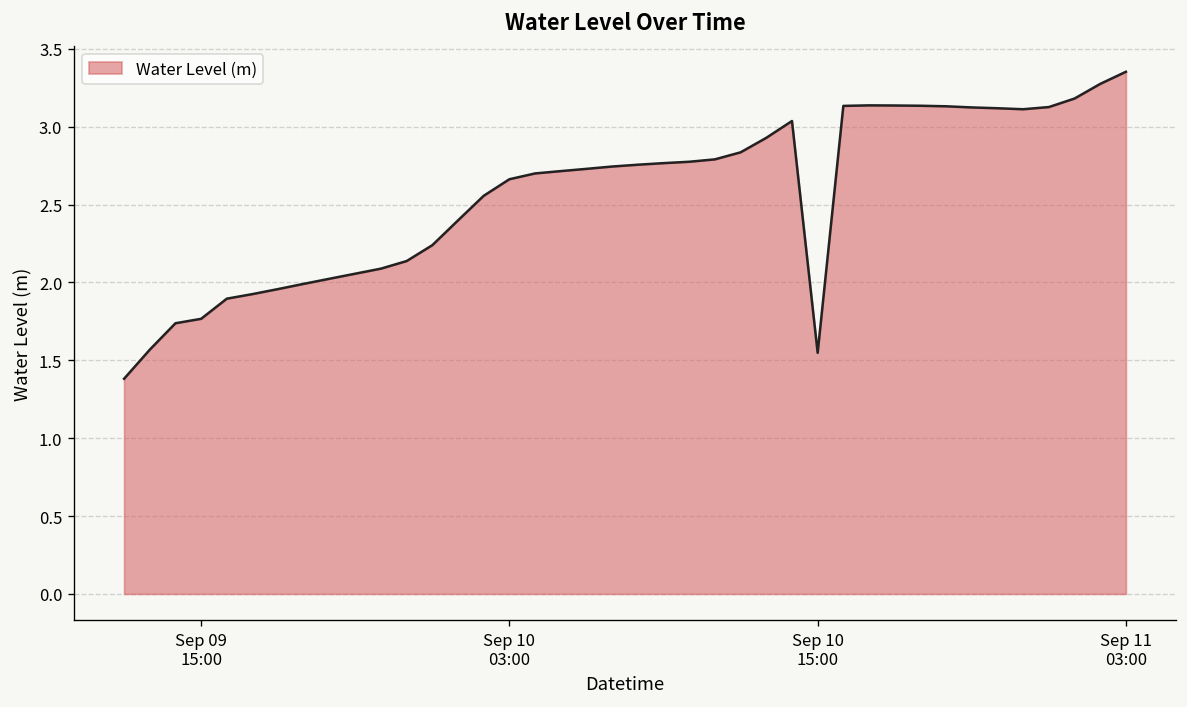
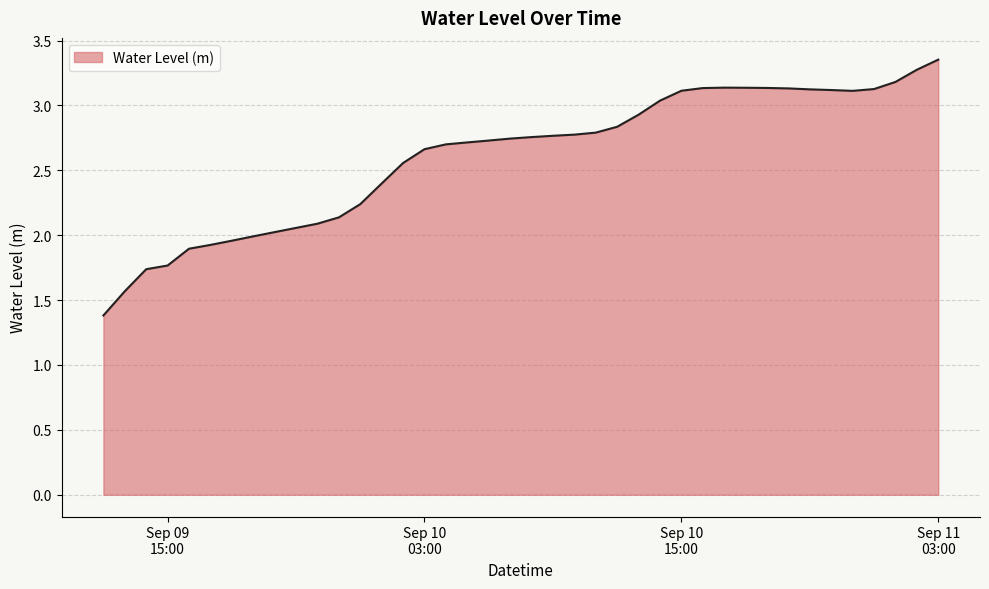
  {
    "Sep 09 15:00": 1.77,
    "Sep 10 03:00": 2.66,
-   "Sep 10 15:00": 1.55,
+   "Sep 10 15:00": 3.11,
    "Sep 11 03:00": 3.35
  }
